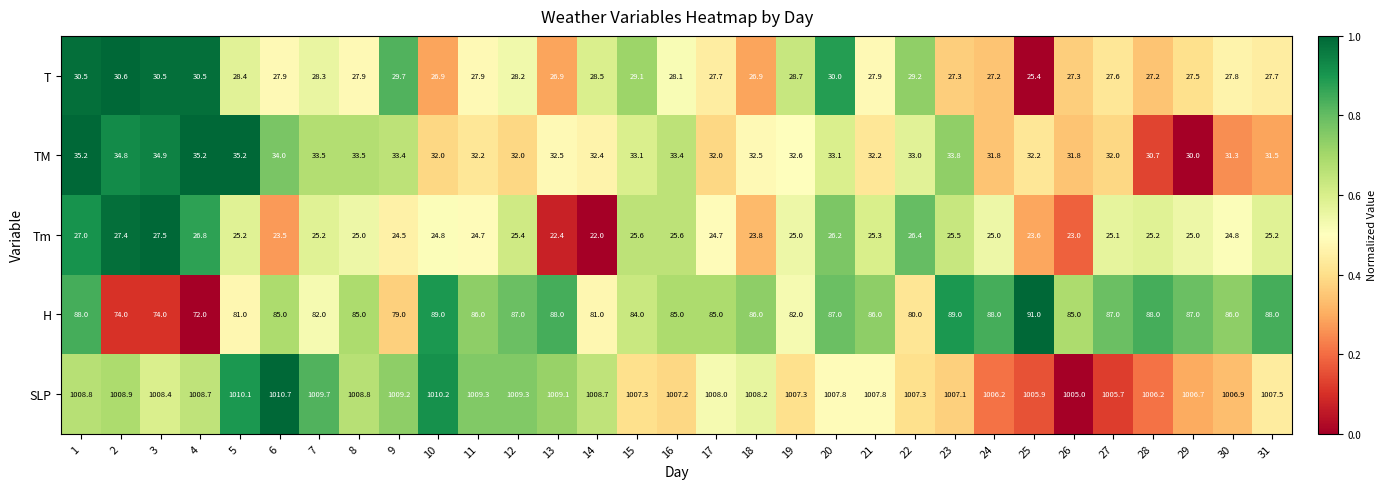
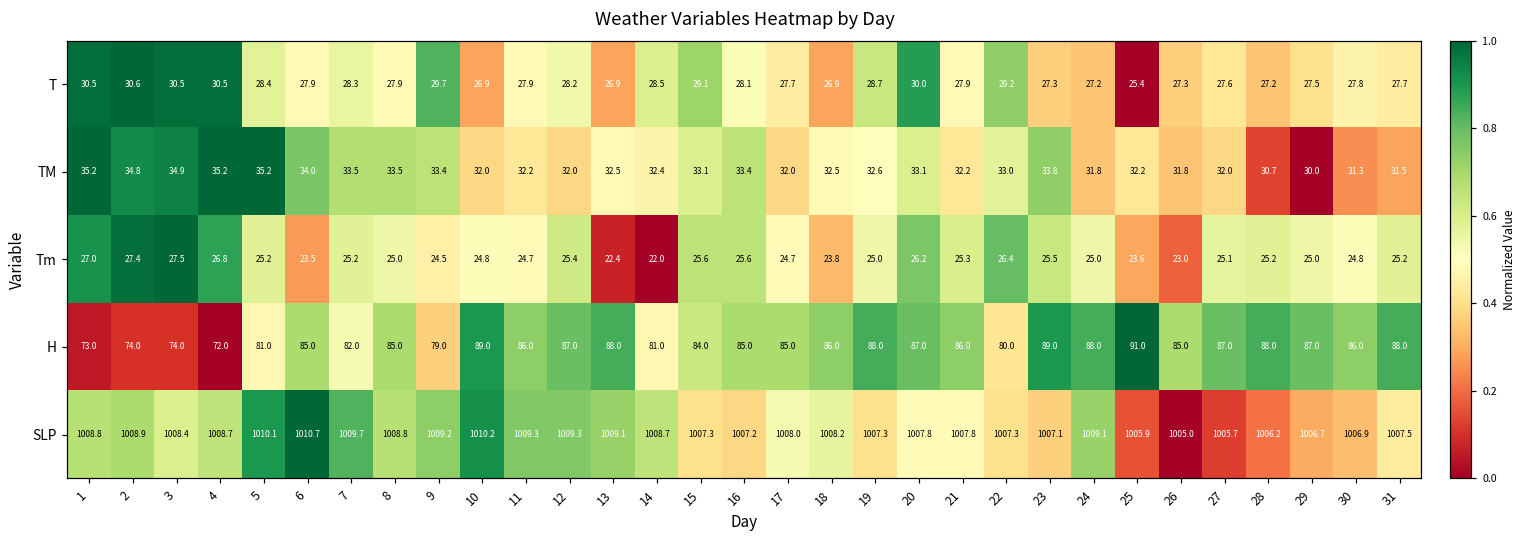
  {
    "T": {
      "1": 30.5,
      "2": 30.6,
      "3": 30.5,
      "4": 30.5,
      "5": 28.4,
      "6": 27.9,
      "7": 28.3,
      "8": 27.9,
      "9": 29.7,
      "10": 26.9,
      "11": 27.9,
      "12": 28.2,
      "13": 26.9,
      "14": 28.5,
      "15": 29.1,
      "16": 28.1,
      "17": 27.7,
      "18": 26.9,
      "19": 28.7,
      "20": 30.0,
      "21": 27.9,
      "22": 29.2,
      "23": 27.3,
      "24": 27.2,
      "25": 25.4,
      "26": 27.3,
      "27": 27.6,
      "28": 27.2,
      "29": 27.5,
      "30": 27.8,
      "31": 27.7
    },
    "TM": {
      "1": 35.2,
      "2": 34.8,
      "3": 34.9,
      "4": 35.2,
      "5": 35.2,
      "6": 34.0,
      "7": 33.5,
      "8": 33.5,
      "9": 33.4,
      "10": 32.0,
      "11": 32.2,
      "12": 32.0,
      "13": 32.5,
      "14": 32.4,
      "15": 33.1,
      "16": 33.4,
      "17": 32.0,
      "18": 32.5,
      "19": 32.6,
      "20": 33.1,
      "21": 32.2,
      "22": 33.0,
      "23": 33.8,
      "24": 31.8,
      "25": 32.2,
      "26": 31.8,
      "27": 32.0,
      "28": 30.7,
      "29": 30.0,
      "30": 31.3,
      "31": 31.5
    },
    "Tm": {
      "1": 27.0,
      "2": 27.4,
      "3": 27.5,
      "4": 26.8,
      "5": 25.2,
      "6": 23.5,
      "7": 25.2,
      "8": 25.0,
      "9": 24.5,
      "10": 24.8,
      "11": 24.7,
      "12": 25.4,
      "13": 22.4,
      "14": 22.0,
      "15": 25.6,
      "16": 25.6,
      "17": 24.7,
      "18": 23.8,
      "19": 25.0,
      "20": 26.2,
      "21": 25.3,
      "22": 26.4,
      "23": 25.5,
      "24": 25.0,
      "25": 23.6,
      "26": 23.0,
      "27": 25.1,
      "28": 25.2,
      "29": 25.0,
      "30": 24.8,
      "31": 25.2
    },
    "H": {
-     "1": 88.0,
+     "1": 73.0,
      "2": 74.0,
      "3": 74.0,
      "4": 72.0,
      "5": 81.0,
      "6": 85.0,
      "7": 82.0,
      "8": 85.0,
      "9": 79.0,
      "10": 89.0,
      "11": 86.0,
      "12": 87.0,
      "13": 88.0,
      "14": 81.0,
      "15": 84.0,
      "16": 85.0,
      "17": 85.0,
      "18": 86.0,
-     "19": 82.0,
+     "19": 88.0,
      "20": 87.0,
      "21": 86.0,
      "22": 80.0,
      "23": 89.0,
      "24": 88.0,
      "25": 91.0,
      "26": 85.0,
      "27": 87.0,
      "28": 88.0,
      "29": 87.0,
      "30": 86.0,
      "31": 88.0
    },
    "SLP": {
      "1": 1008.8,
      "2": 1008.9,
      "3": 1008.4,
      "4": 1008.7,
      "5": 1010.1,
      "6": 1010.7,
      "7": 1009.7,
      "8": 1008.8,
      "9": 1009.2,
      "10": 1010.2,
      "11": 1009.3,
      "12": 1009.3,
      "13": 1009.1,
      "14": 1008.7,
      "15": 1007.3,
      "16": 1007.2,
      "17": 1008.0,
      "18": 1008.2,
      "19": 1007.3,
      "20": 1007.8,
      "21": 1007.8,
      "22": 1007.3,
      "23": 1007.1,
-     "24": 1006.2,
+     "24": 1009.1,
      "25": 1005.9,
      "26": 1005.0,
      "27": 1005.7,
      "28": 1006.2,
      "29": 1006.7,
      "30": 1006.9,
      "31": 1007.5
    }
  }
